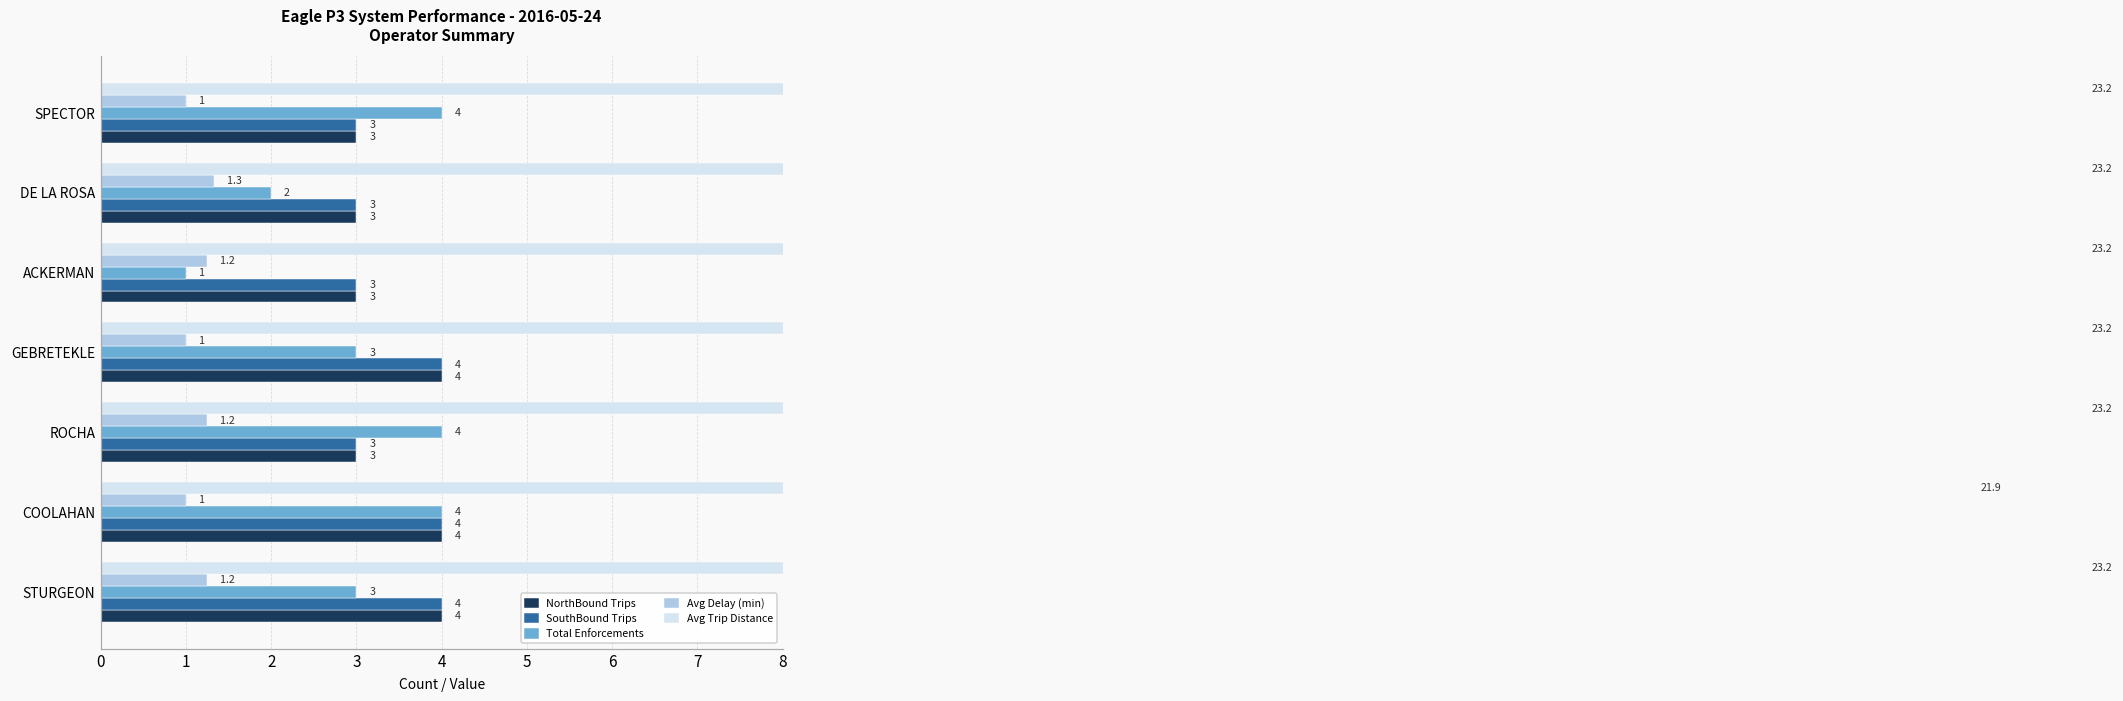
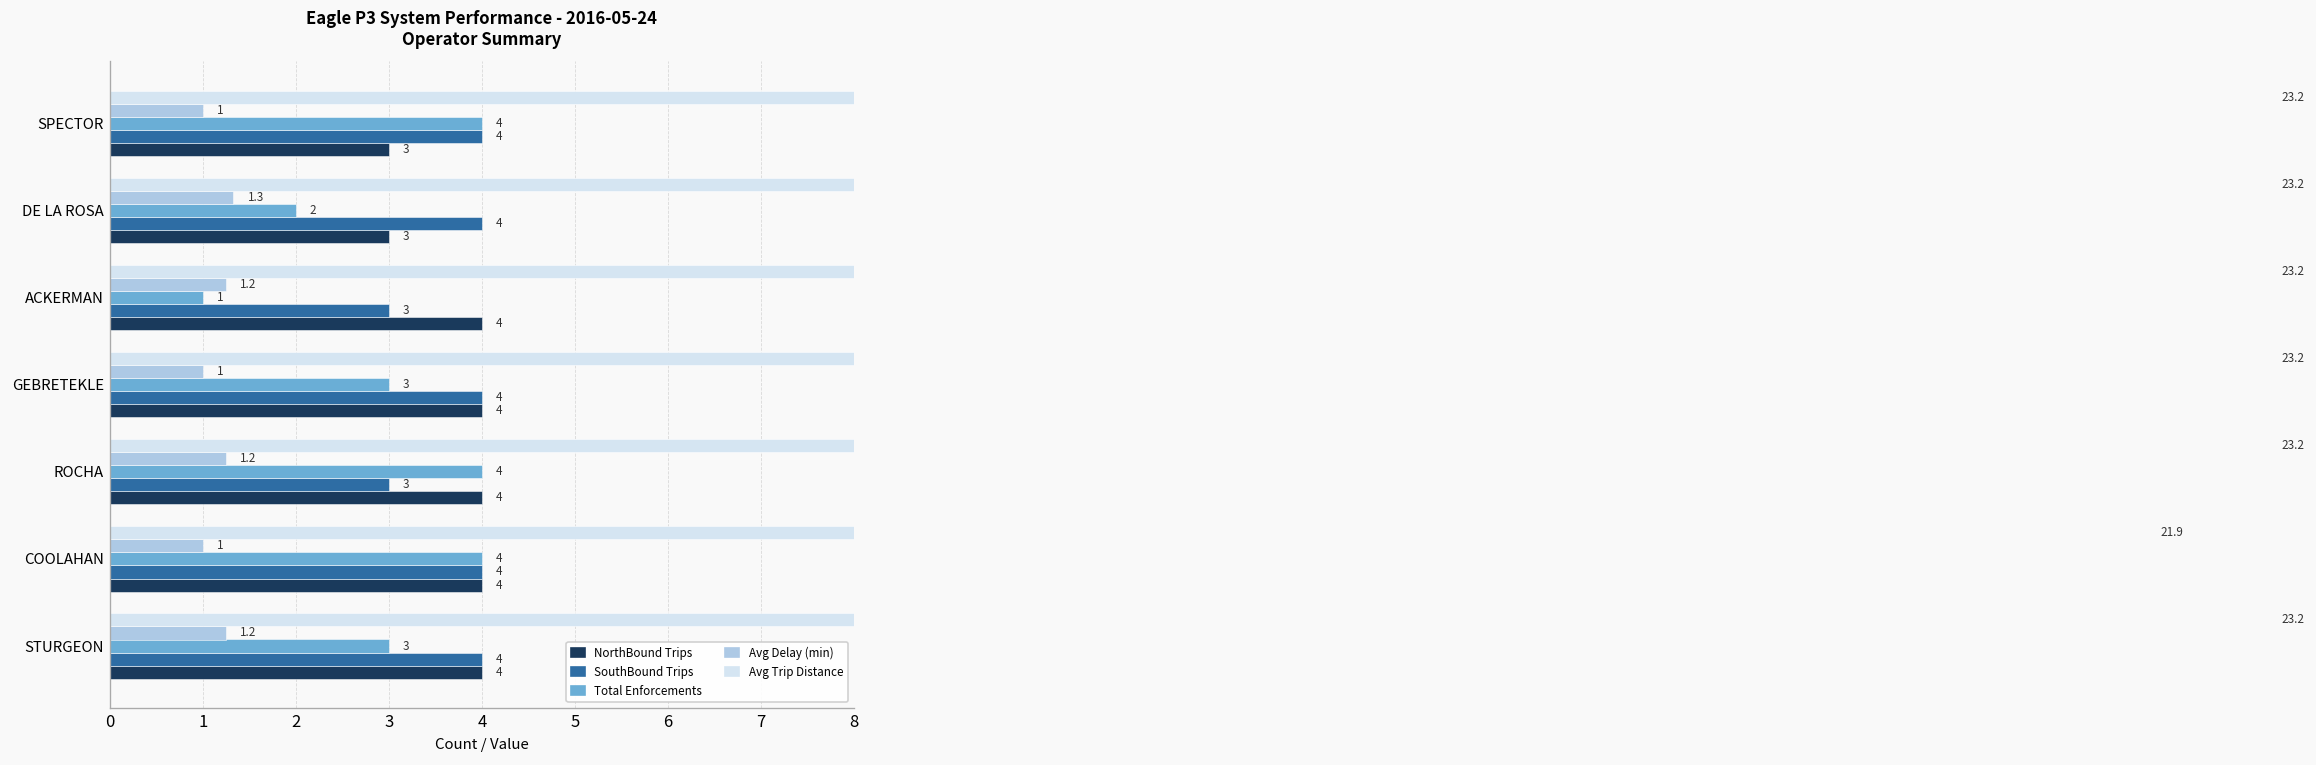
  {
    "NorthBound Trips": {
      "SPECTOR": 3,
      "DE LA ROSA": 3,
-     "ACKERMAN": 3,
+     "ACKERMAN": 4,
      "GEBRETEKLE": 4,
-     "ROCHA": 3,
+     "ROCHA": 4,
      "COOLAHAN": 4,
      "STURGEON": 4
    },
    "SouthBound Trips": {
-     "SPECTOR": 3,
-     "DE LA ROSA": 3,
+     "SPECTOR": 4,
+     "DE LA ROSA": 4,
      "ACKERMAN": 3,
      "GEBRETEKLE": 4,
      "ROCHA": 3,
      "COOLAHAN": 4,
      "STURGEON": 4
    },
    "Total Enforcements": {
      "SPECTOR": 4,
      "DE LA ROSA": 2,
      "GEBRETEKLE": 3,
      "ROCHA": 4,
      "COOLAHAN": 4,
      "STURGEON": 3
    }
  }
